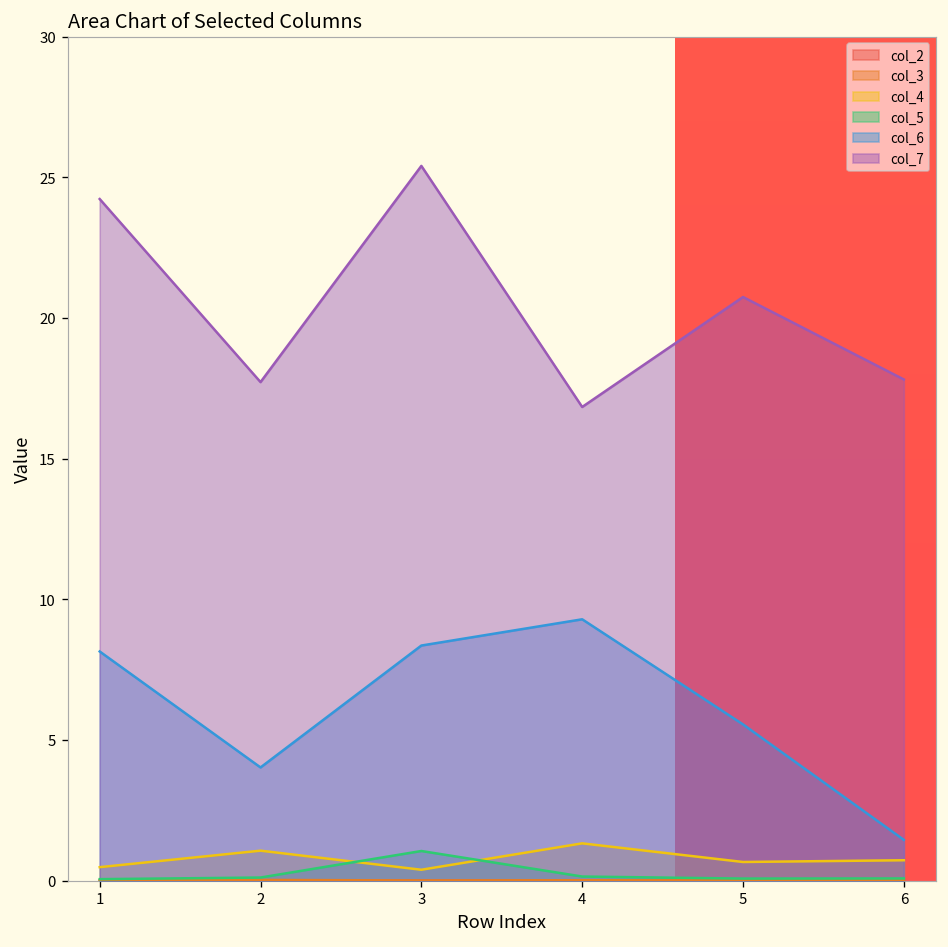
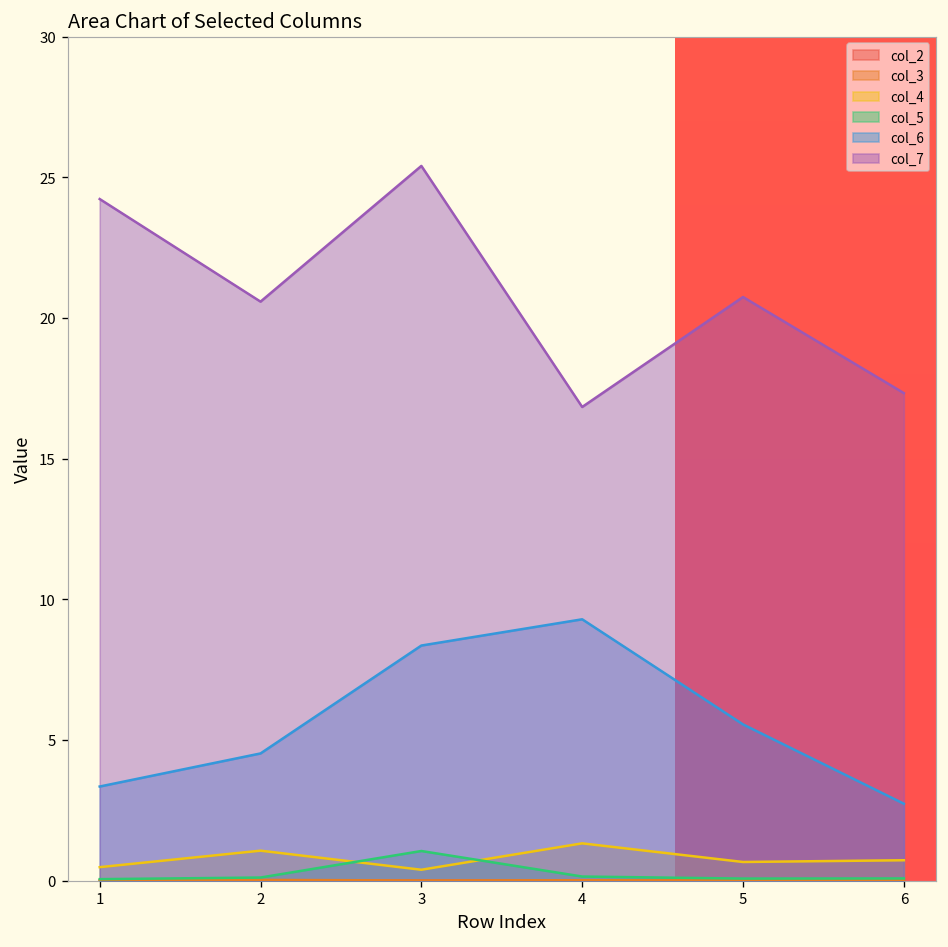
  {
    "col_5": {
      "3": 1.1,
      "4": 0.1
    },
    "col_6": {
-     "1": 8.1,
-     "2": 4.0,
+     "1": 3.3,
+     "2": 4.5,
      "3": 8.4,
      "4": 9.3,
      "5": 5.6,
-     "6": 1.5
+     "6": 2.7
    },
    "col_7": {
      "1": 24.2,
-     "2": 17.7,
+     "2": 20.6,
      "3": 25.4,
      "4": 16.8,
      "5": 20.7,
-     "6": 17.8
+     "6": 17.3
    }
  }
